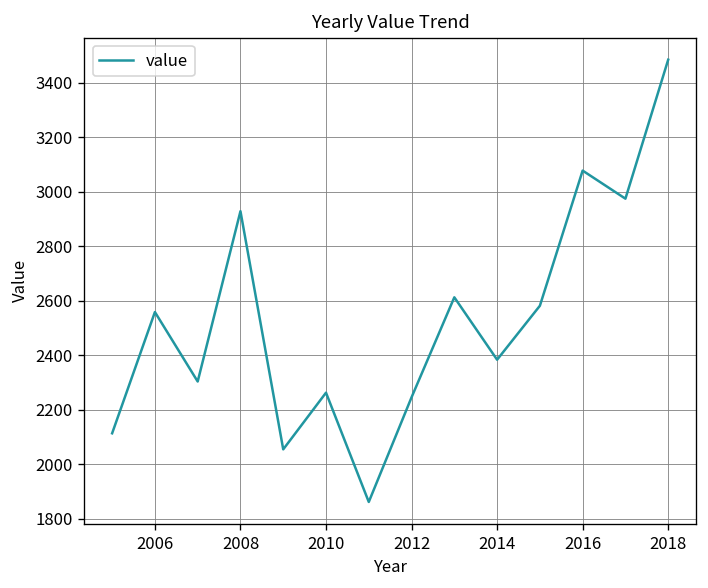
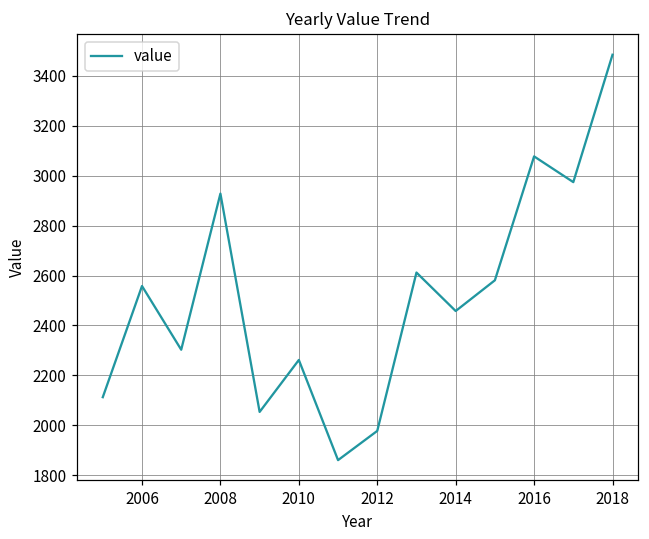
  {
    "2006": 2560,
    "2008": 2930,
    "2010": 2260,
-   "2012": 2250,
-   "2014": 2380,
+   "2012": 1980,
+   "2014": 2460,
    "2016": 3080,
    "2018": 3480
  }
